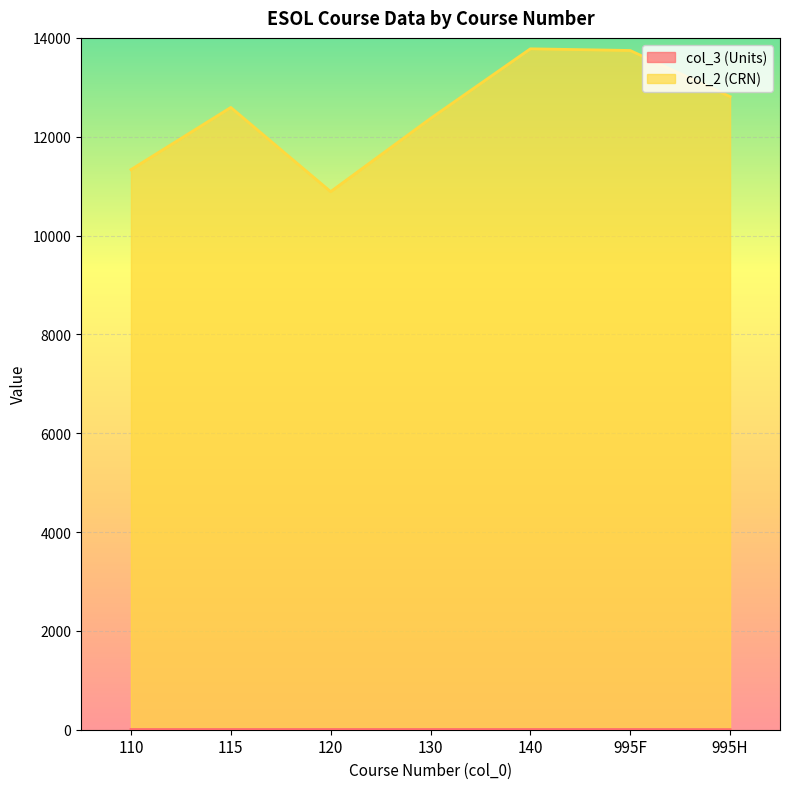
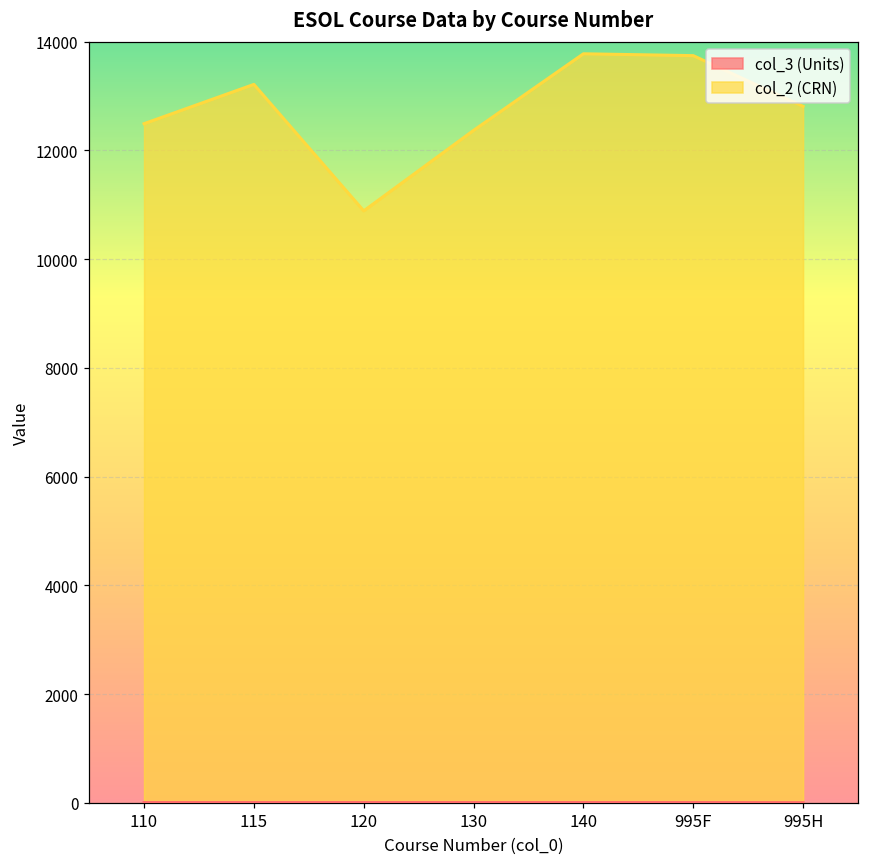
  {
    "col_3 (Units)": {
      "110": 0,
      "115": 0,
      "120": 0,
      "130": 0,
      "140": 0,
      "995F": 0,
      "995H": 0
    },
    "col_2 (CRN)": {
-     "110": 11300,
-     "115": 12600,
+     "110": 12500,
+     "115": 13200,
      "120": 10900,
      "130": 12400,
      "140": 13800,
      "995F": 13700,
      "995H": 12800
    }
  }
